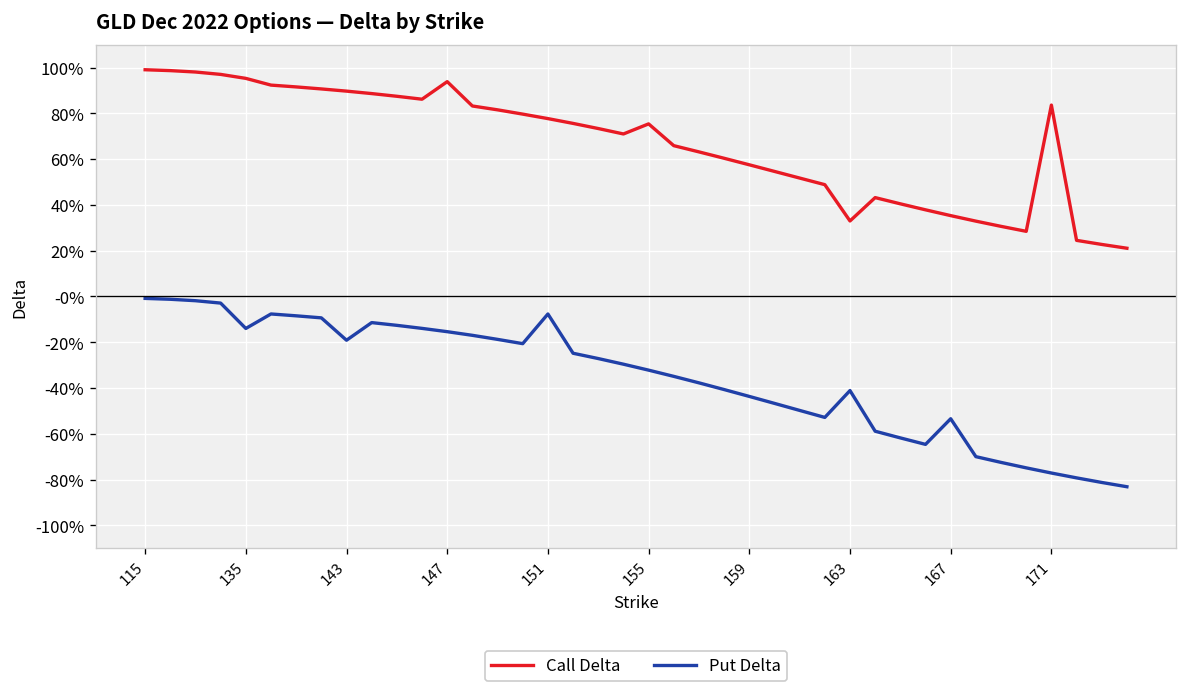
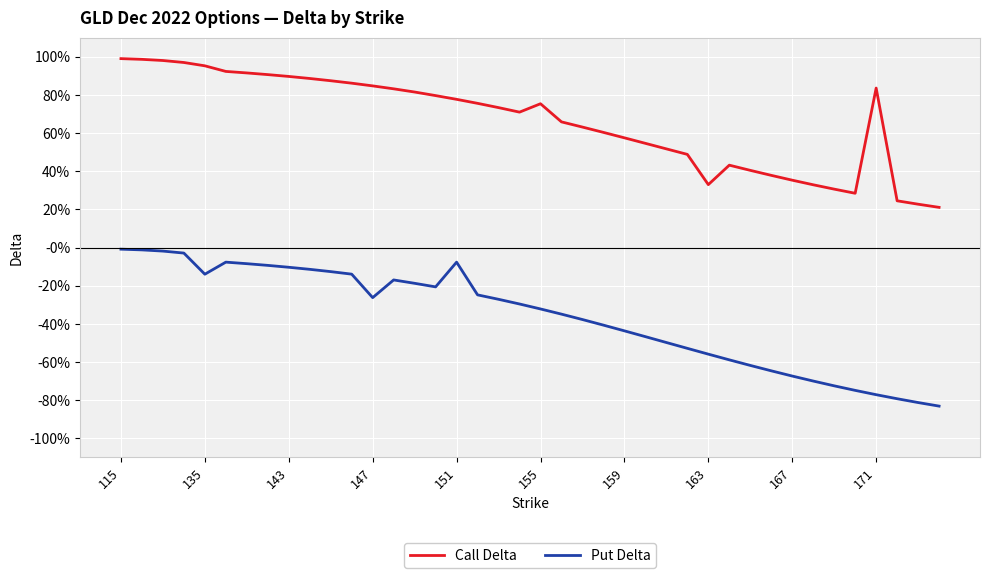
  {
    "Call Delta": {
      "115": "99%",
      "135": "95%",
      "143": "90%",
-     "147": "94%",
+     "147": "85%",
      "151": "78%",
      "155": "75%",
      "159": "58%",
      "163": "33%",
      "167": "35%",
      "171": "84%"
    },
    "Put Delta": {
      "115": "-1%",
      "135": "-14%",
-     "143": "-19%",
-     "147": "-15%",
+     "143": "-10%",
+     "147": "-26%",
      "151": "-8%",
      "155": "-32%",
      "159": "-44%",
-     "163": "-41%",
-     "167": "-53%",
+     "163": "-56%",
+     "167": "-67%",
      "171": "-77%"
    }
  }
